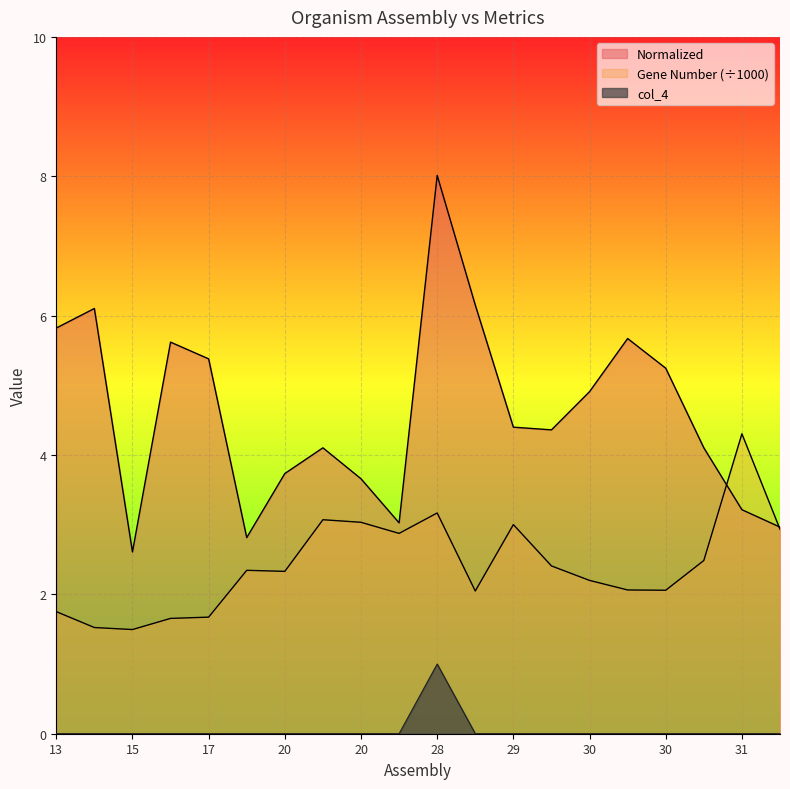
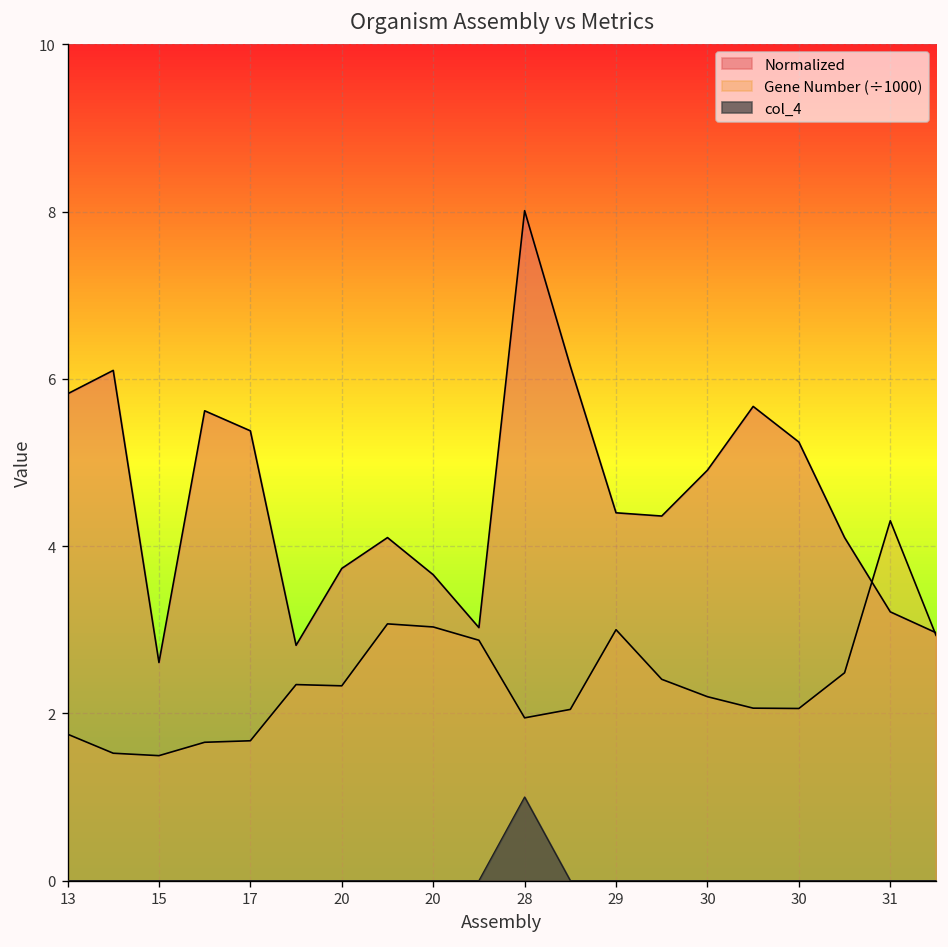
  {
    "Normalized": {
      "28": 8.0,
      "29": 4.4,
      "31": 3.2
    },
    "Gene Number (÷1000)": {
-     "28": 3.2,
+     "28": 1.9,
      "29": 3.0,
      "31": 4.3
    },
    "col_4": {
      "28": 1.0,
      "29": 0.0,
      "31": 0.0
    }
  }
